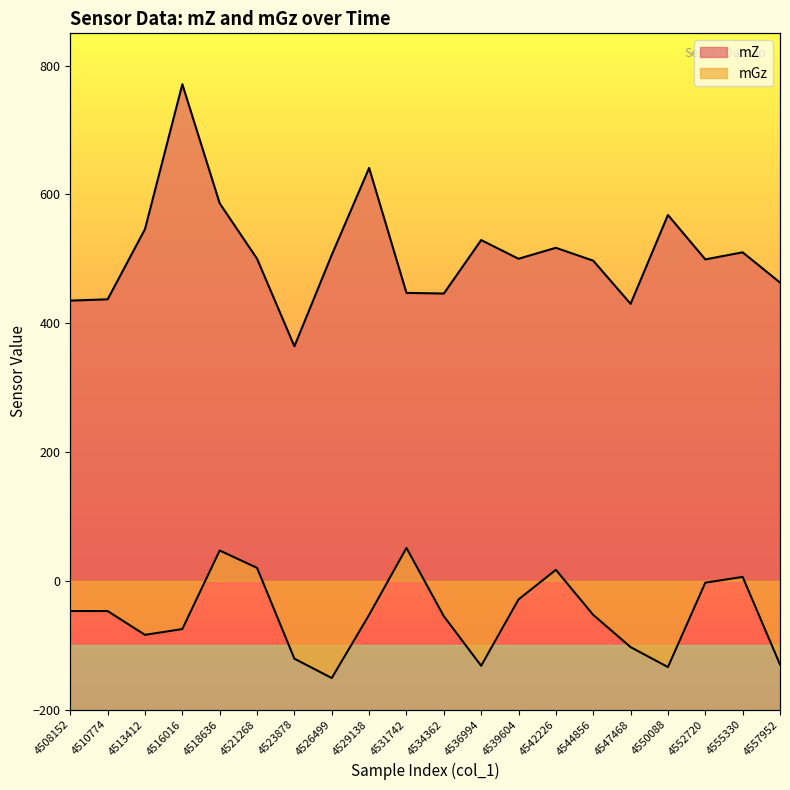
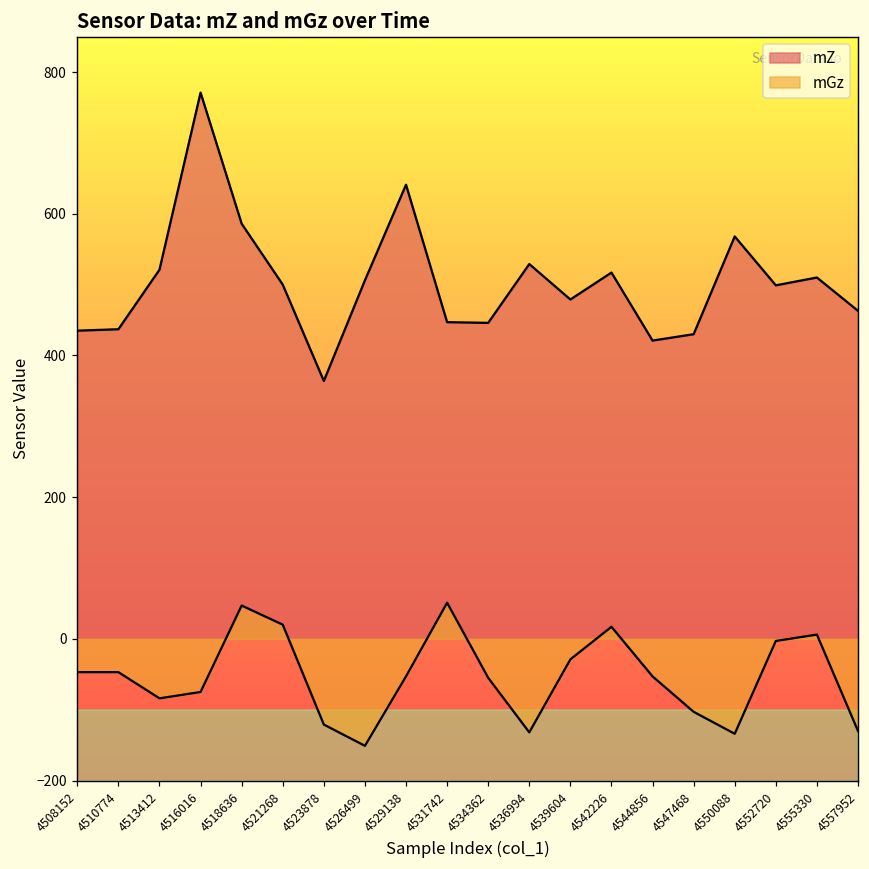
  {
    "mZ": {
      "4508152": 440,
      "4510774": 440,
-     "4513412": 550,
+     "4513412": 520,
      "4516016": 770,
      "4518636": 590,
      "4521268": 500,
      "4523878": 360,
      "4526499": 510,
      "4529138": 640,
      "4531742": 450,
      "4534362": 450,
      "4536994": 530,
-     "4539604": 500,
+     "4539604": 480,
      "4542226": 520,
-     "4544856": 500,
+     "4544856": 420,
      "4547468": 430,
      "4550088": 570,
      "4552720": 500,
      "4555330": 510,
      "4557952": 460
    }
  }
